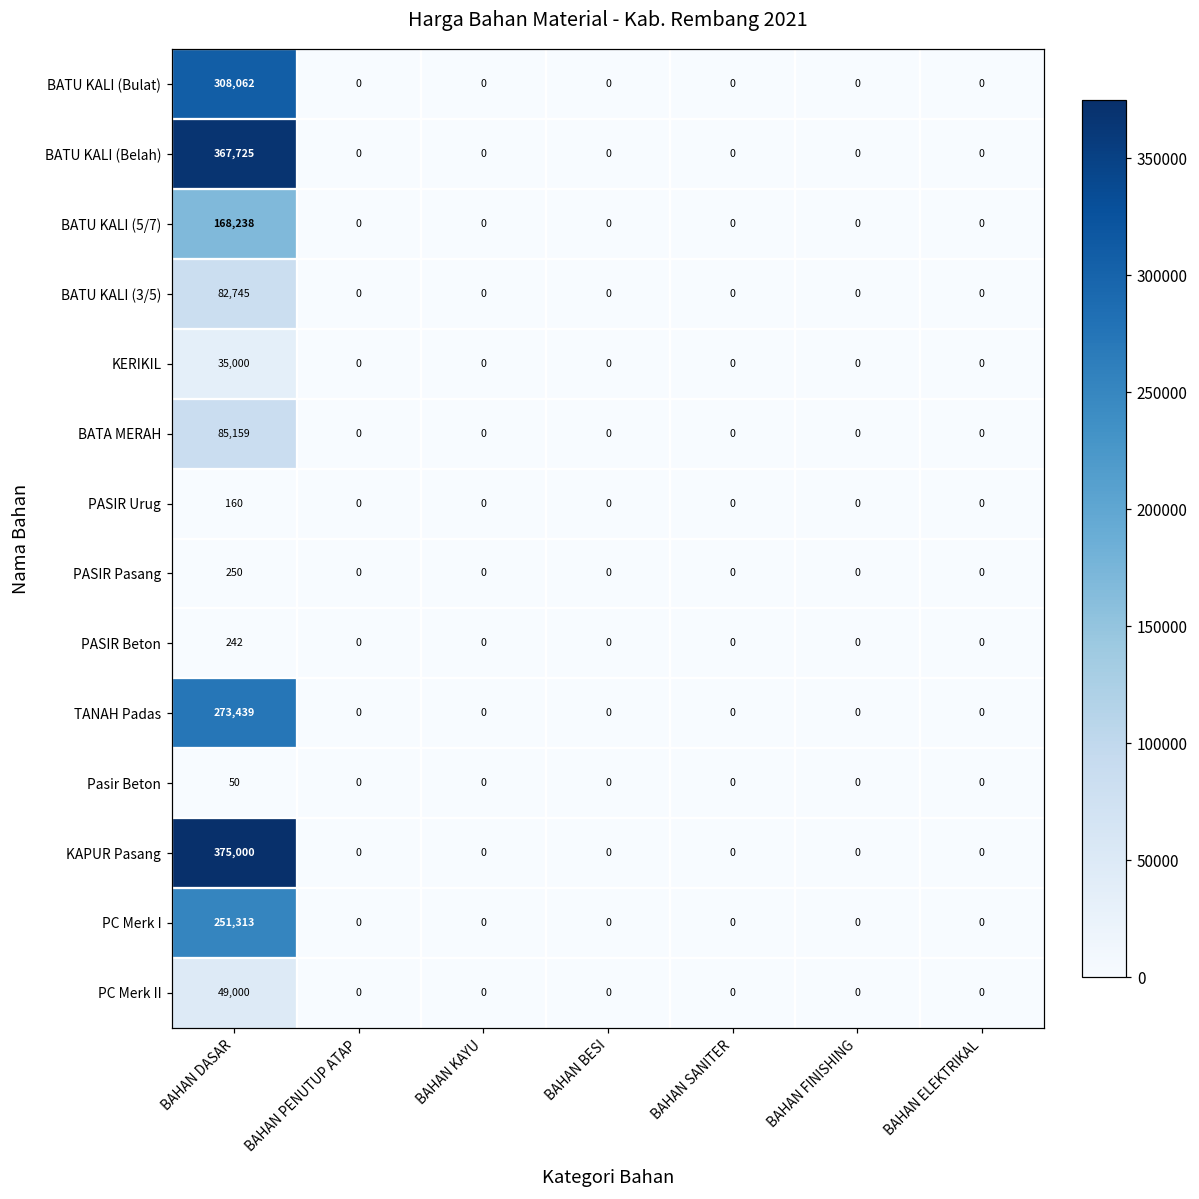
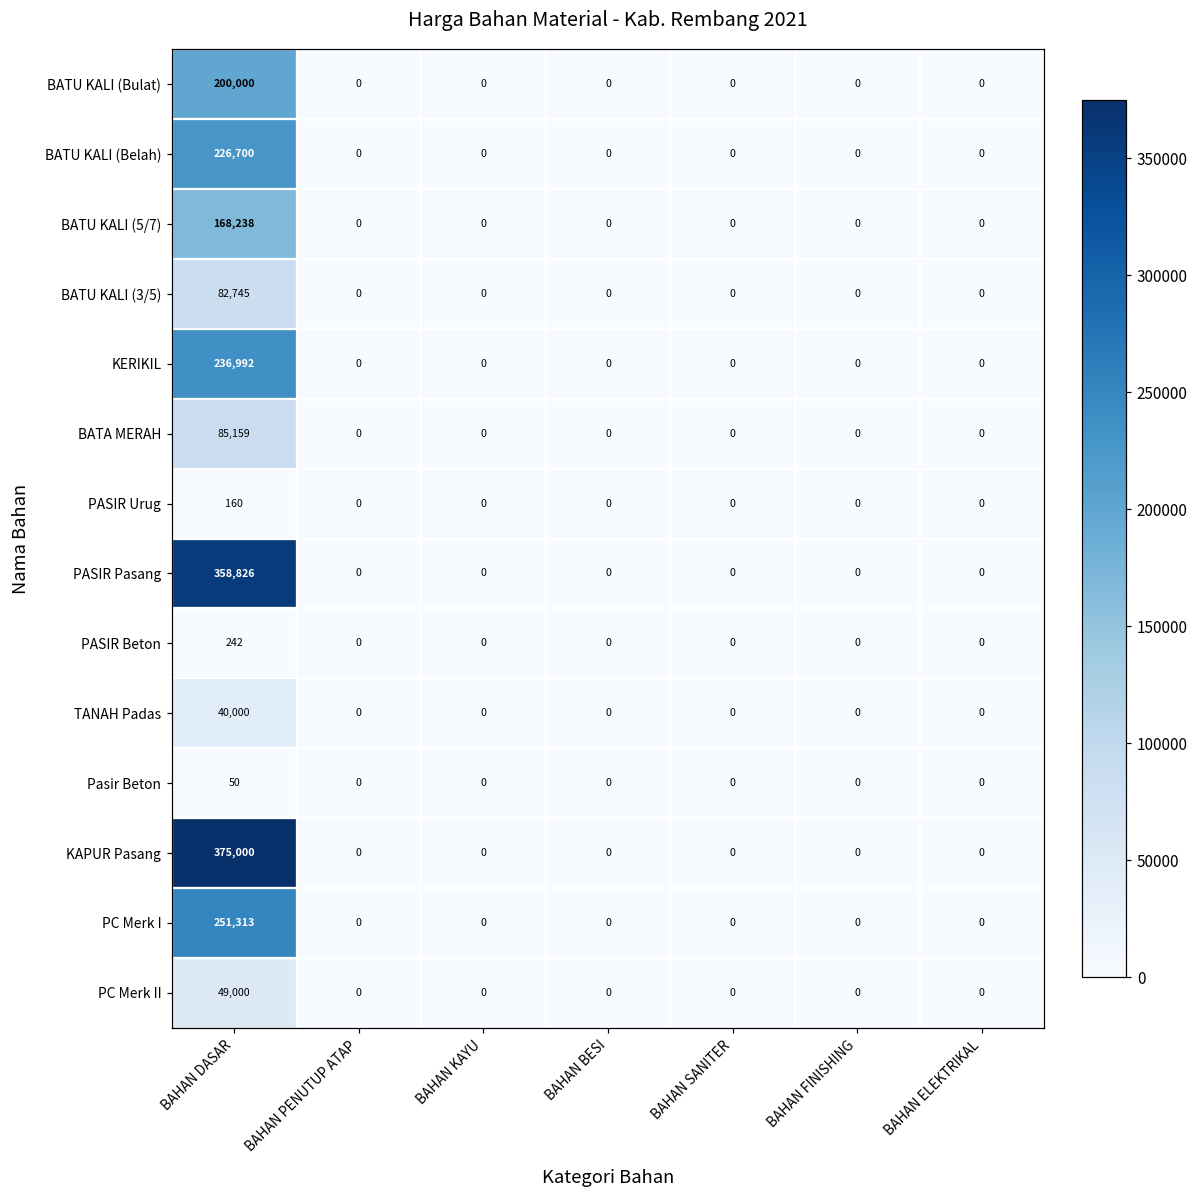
  {
    "BATU KALI (Bulat)": {
-     "BAHAN DASAR": "308,062",
+     "BAHAN DASAR": "200,000",
      "BAHAN PENUTUP ATAP": "0",
      "BAHAN KAYU": "0",
      "BAHAN BESI": "0",
      "BAHAN SANITER": "0",
      "BAHAN FINISHING": "0",
      "BAHAN ELEKTRIKAL": "0"
    },
    "BATU KALI (Belah)": {
-     "BAHAN DASAR": "367,725",
+     "BAHAN DASAR": "226,700",
      "BAHAN PENUTUP ATAP": "0",
      "BAHAN KAYU": "0",
      "BAHAN BESI": "0",
      "BAHAN SANITER": "0",
      "BAHAN FINISHING": "0",
      "BAHAN ELEKTRIKAL": "0"
    },
    "BATU KALI (5/7)": {
      "BAHAN DASAR": "168,238",
      "BAHAN PENUTUP ATAP": "0",
      "BAHAN KAYU": "0",
      "BAHAN BESI": "0",
      "BAHAN SANITER": "0",
      "BAHAN FINISHING": "0",
      "BAHAN ELEKTRIKAL": "0"
    },
    "BATU KALI (3/5)": {
      "BAHAN DASAR": "82,745",
      "BAHAN PENUTUP ATAP": "0",
      "BAHAN KAYU": "0",
      "BAHAN BESI": "0",
      "BAHAN SANITER": "0",
      "BAHAN FINISHING": "0",
      "BAHAN ELEKTRIKAL": "0"
    },
    "KERIKIL": {
-     "BAHAN DASAR": "35,000",
+     "BAHAN DASAR": "236,992",
      "BAHAN PENUTUP ATAP": "0",
      "BAHAN KAYU": "0",
      "BAHAN BESI": "0",
      "BAHAN SANITER": "0",
      "BAHAN FINISHING": "0",
      "BAHAN ELEKTRIKAL": "0"
    },
    "BATA MERAH": {
      "BAHAN DASAR": "85,159",
      "BAHAN PENUTUP ATAP": "0",
      "BAHAN KAYU": "0",
      "BAHAN BESI": "0",
      "BAHAN SANITER": "0",
      "BAHAN FINISHING": "0",
      "BAHAN ELEKTRIKAL": "0"
    },
    "PASIR Urug": {
      "BAHAN DASAR": "160",
      "BAHAN PENUTUP ATAP": "0",
      "BAHAN KAYU": "0",
      "BAHAN BESI": "0",
      "BAHAN SANITER": "0",
      "BAHAN FINISHING": "0",
      "BAHAN ELEKTRIKAL": "0"
    },
    "PASIR Pasang": {
-     "BAHAN DASAR": "250",
+     "BAHAN DASAR": "358,826",
      "BAHAN PENUTUP ATAP": "0",
      "BAHAN KAYU": "0",
      "BAHAN BESI": "0",
      "BAHAN SANITER": "0",
      "BAHAN FINISHING": "0",
      "BAHAN ELEKTRIKAL": "0"
    },
    "PASIR Beton": {
      "BAHAN DASAR": "242",
      "BAHAN PENUTUP ATAP": "0",
      "BAHAN KAYU": "0",
      "BAHAN BESI": "0",
      "BAHAN SANITER": "0",
      "BAHAN FINISHING": "0",
      "BAHAN ELEKTRIKAL": "0"
    },
    "TANAH Padas": {
-     "BAHAN DASAR": "273,439",
+     "BAHAN DASAR": "40,000",
      "BAHAN PENUTUP ATAP": "0",
      "BAHAN KAYU": "0",
      "BAHAN BESI": "0",
      "BAHAN SANITER": "0",
      "BAHAN FINISHING": "0",
      "BAHAN ELEKTRIKAL": "0"
    },
    "Pasir Beton": {
      "BAHAN DASAR": "50",
      "BAHAN PENUTUP ATAP": "0",
      "BAHAN KAYU": "0",
      "BAHAN BESI": "0",
      "BAHAN SANITER": "0",
      "BAHAN FINISHING": "0",
      "BAHAN ELEKTRIKAL": "0"
    },
    "KAPUR Pasang": {
      "BAHAN DASAR": "375,000",
      "BAHAN PENUTUP ATAP": "0",
      "BAHAN KAYU": "0",
      "BAHAN BESI": "0",
      "BAHAN SANITER": "0",
      "BAHAN FINISHING": "0",
      "BAHAN ELEKTRIKAL": "0"
    },
    "PC Merk I": {
      "BAHAN DASAR": "251,313",
      "BAHAN PENUTUP ATAP": "0",
      "BAHAN KAYU": "0",
      "BAHAN BESI": "0",
      "BAHAN SANITER": "0",
      "BAHAN FINISHING": "0",
      "BAHAN ELEKTRIKAL": "0"
    },
    "PC Merk II": {
      "BAHAN DASAR": "49,000",
      "BAHAN PENUTUP ATAP": "0",
      "BAHAN KAYU": "0",
      "BAHAN BESI": "0",
      "BAHAN SANITER": "0",
      "BAHAN FINISHING": "0",
      "BAHAN ELEKTRIKAL": "0"
    }
  }
